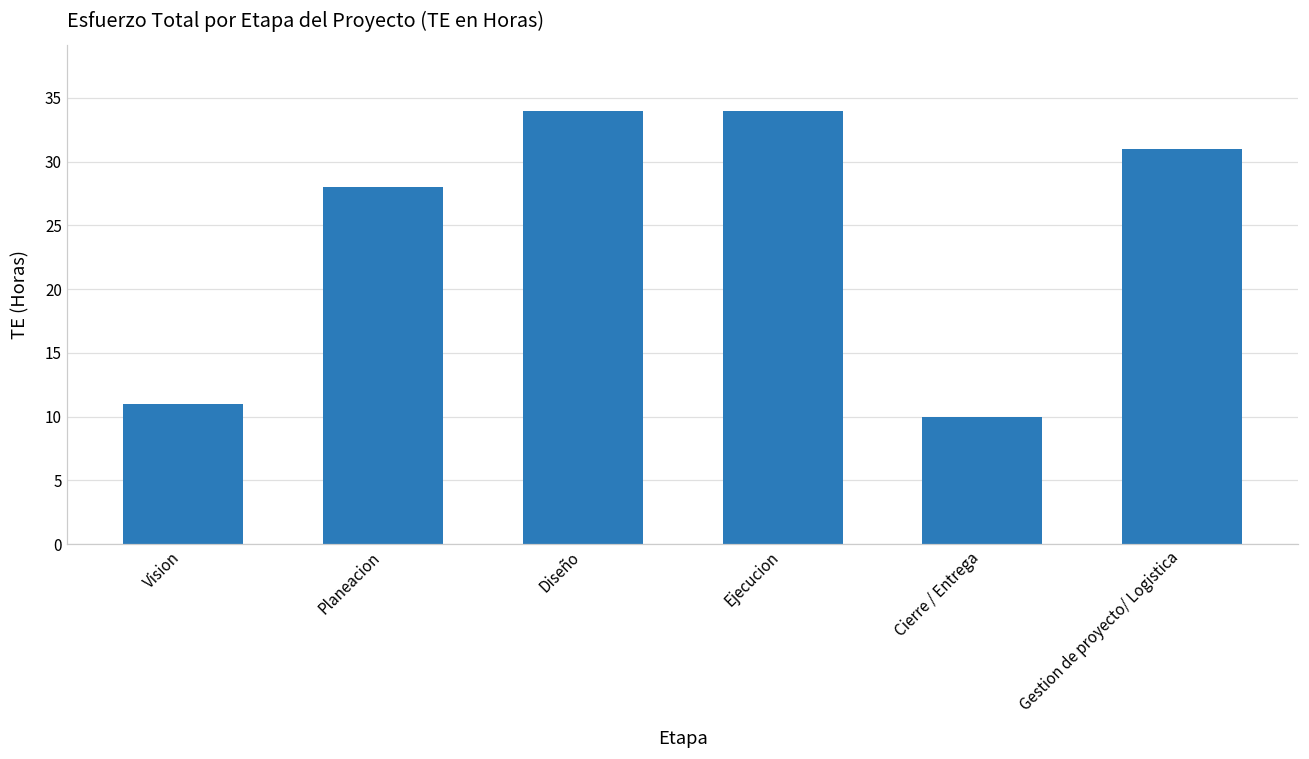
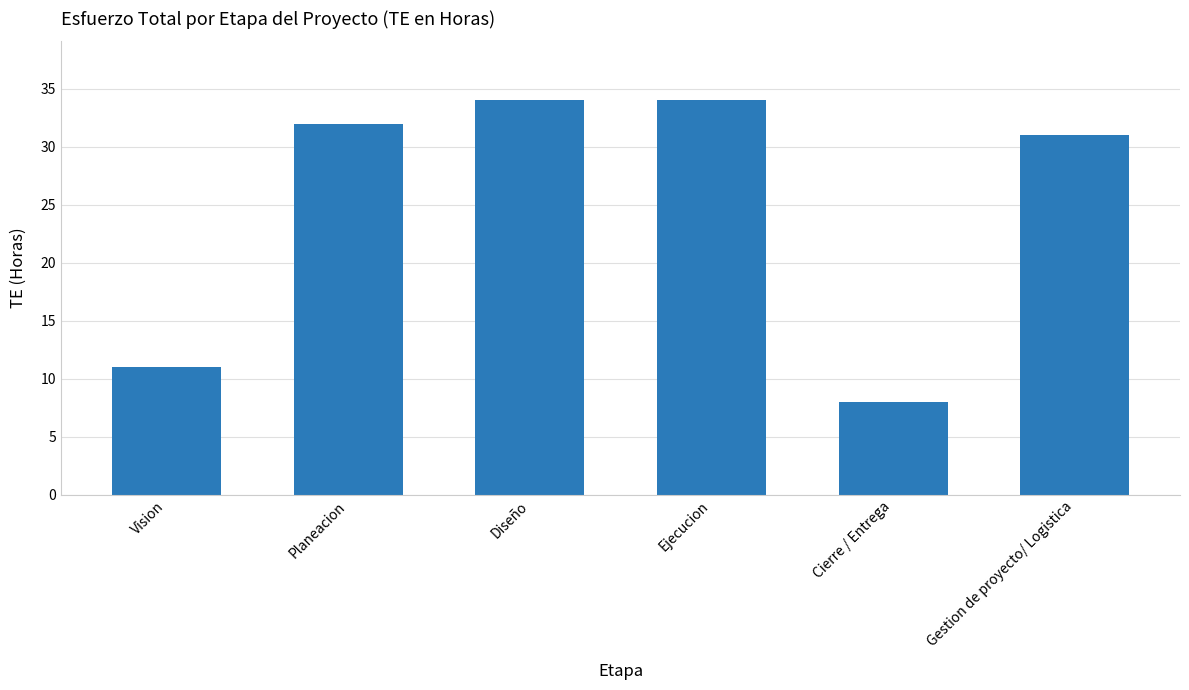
  {
    "Vision": 11,
-   "Planeacion": 28,
+   "Planeacion": 32,
    "Diseño": 34,
    "Ejecucion": 34,
-   "Cierre / Entrega": 10,
+   "Cierre / Entrega": 8,
    "Gestion de proyecto/ Logistica": 31
  }
